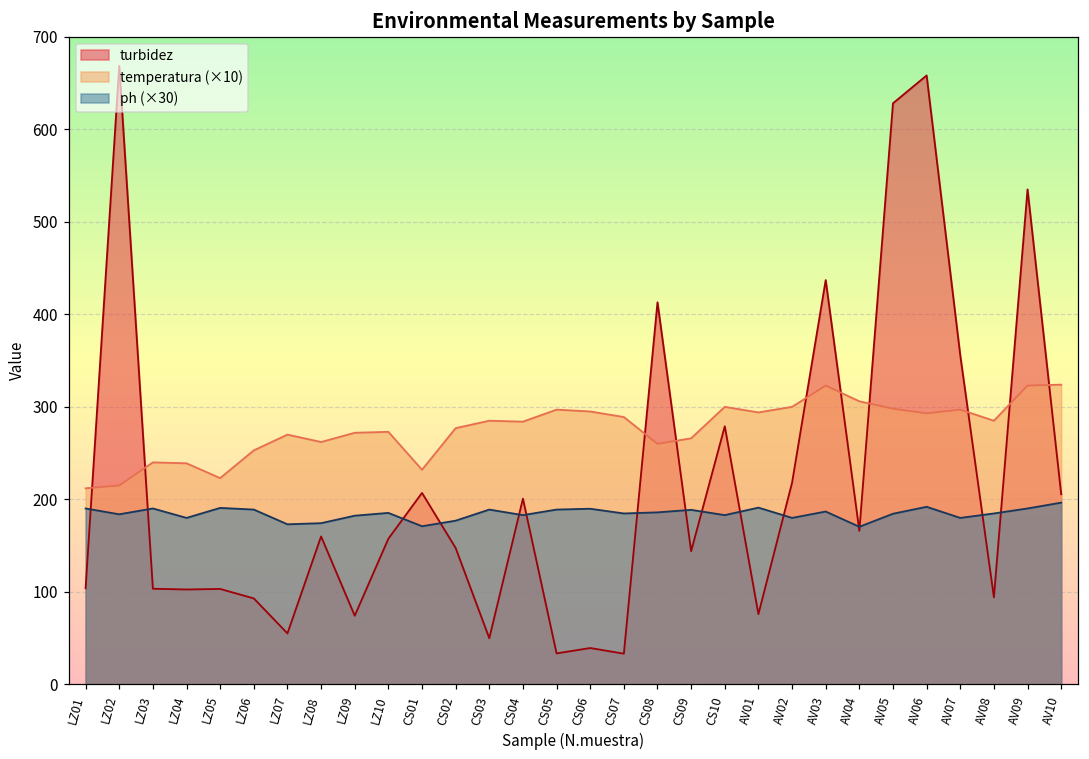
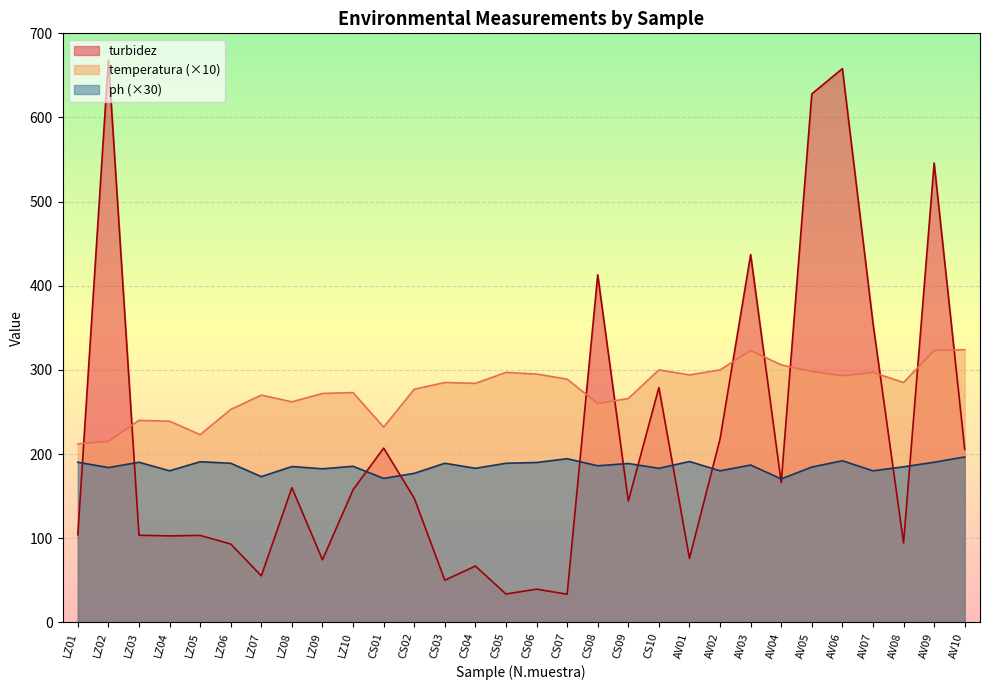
  {
    "turbidez": {
      "LZ01": 100,
      "LZ03": 100,
      "LZ04": 100,
      "LZ05": 100,
      "LZ06": 90,
      "LZ07": 60,
      "LZ08": 160,
      "LZ09": 70,
      "LZ10": 160,
      "CS01": 210,
      "CS02": 150,
      "CS03": 50,
-     "CS04": 200,
+     "CS04": 70,
      "CS05": 30,
      "CS06": 40,
      "CS07": 30,
      "CS08": 410,
      "CS09": 140,
      "CS10": 280,
      "AV01": 80,
      "AV02": 220,
      "AV03": 440,
      "AV04": 170,
      "AV05": 630,
      "AV06": 660,
      "AV07": 360,
      "AV08": 90,
-     "AV09": 540,
+     "AV09": 550,
      "AV10": 210
    },
    "temperatura (×10)": {
      "LZ01": 210,
      "LZ02": 220,
      "LZ03": 240,
      "LZ04": 240,
      "LZ05": 220,
      "LZ06": 250,
      "LZ07": 270,
      "LZ08": 260,
      "LZ09": 270,
      "LZ10": 270,
      "CS01": 230,
      "CS02": 280,
      "CS03": 290,
      "CS04": 280,
      "CS05": 300,
      "CS06": 300,
      "CS07": 290,
      "CS08": 260,
      "CS09": 270,
      "CS10": 300,
      "AV01": 290,
      "AV02": 300,
      "AV03": 320,
      "AV04": 310,
      "AV05": 300,
      "AV06": 290,
      "AV07": 300,
      "AV08": 290,
      "AV09": 320,
      "AV10": 320
    },
    "ph (×30)": {
      "LZ01": 190,
      "LZ02": 180,
      "LZ03": 190,
      "LZ04": 180,
      "LZ05": 190,
      "LZ06": 190,
      "LZ07": 170,
-     "LZ08": 170,
+     "LZ08": 190,
      "LZ09": 180,
      "LZ10": 190,
      "CS01": 170,
      "CS02": 180,
      "CS03": 190,
      "CS04": 180,
      "CS05": 190,
      "CS06": 190,
-     "CS07": 180,
+     "CS07": 190,
      "CS08": 190,
      "CS09": 190,
      "CS10": 180,
      "AV01": 190,
      "AV02": 180,
      "AV03": 190,
      "AV04": 170,
      "AV05": 180,
      "AV06": 190,
      "AV07": 180,
      "AV08": 180,
      "AV09": 190,
      "AV10": 200
    }
  }
